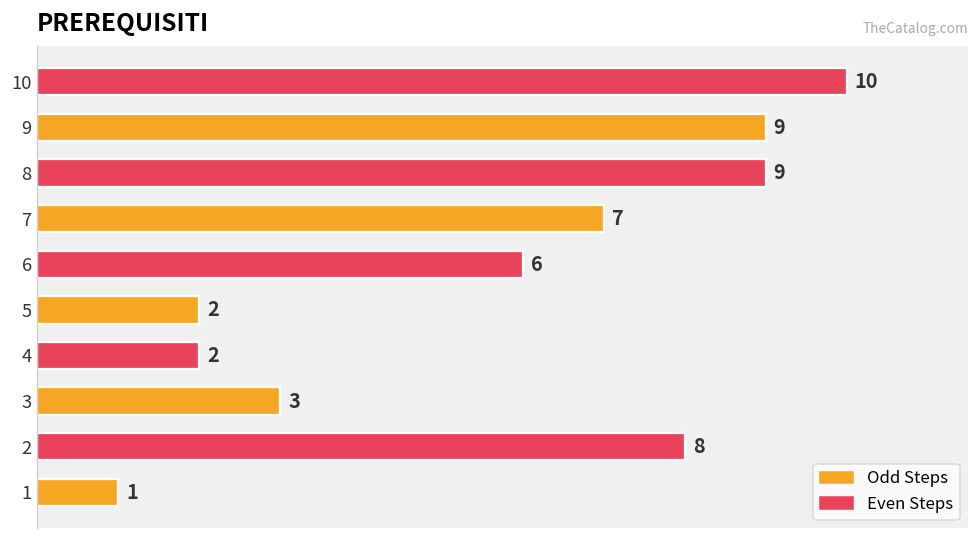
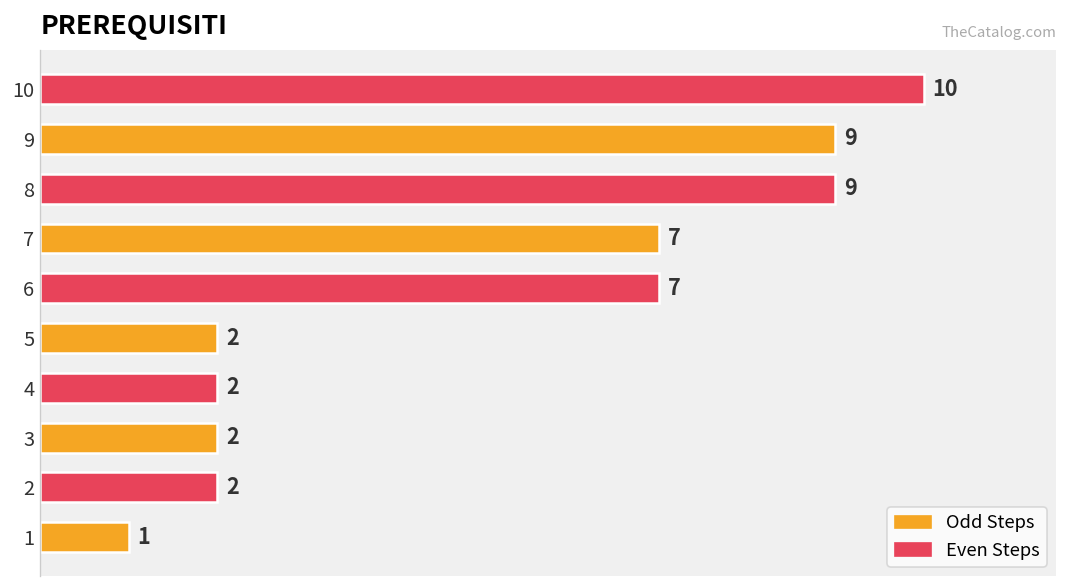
  {
    "10": 10,
    "9": 9,
    "8": 9,
    "7": 7,
-   "6": 6,
+   "6": 7,
    "5": 2,
    "4": 2,
-   "3": 3,
-   "2": 8,
+   "3": 2,
+   "2": 2,
    "1": 1
  }
